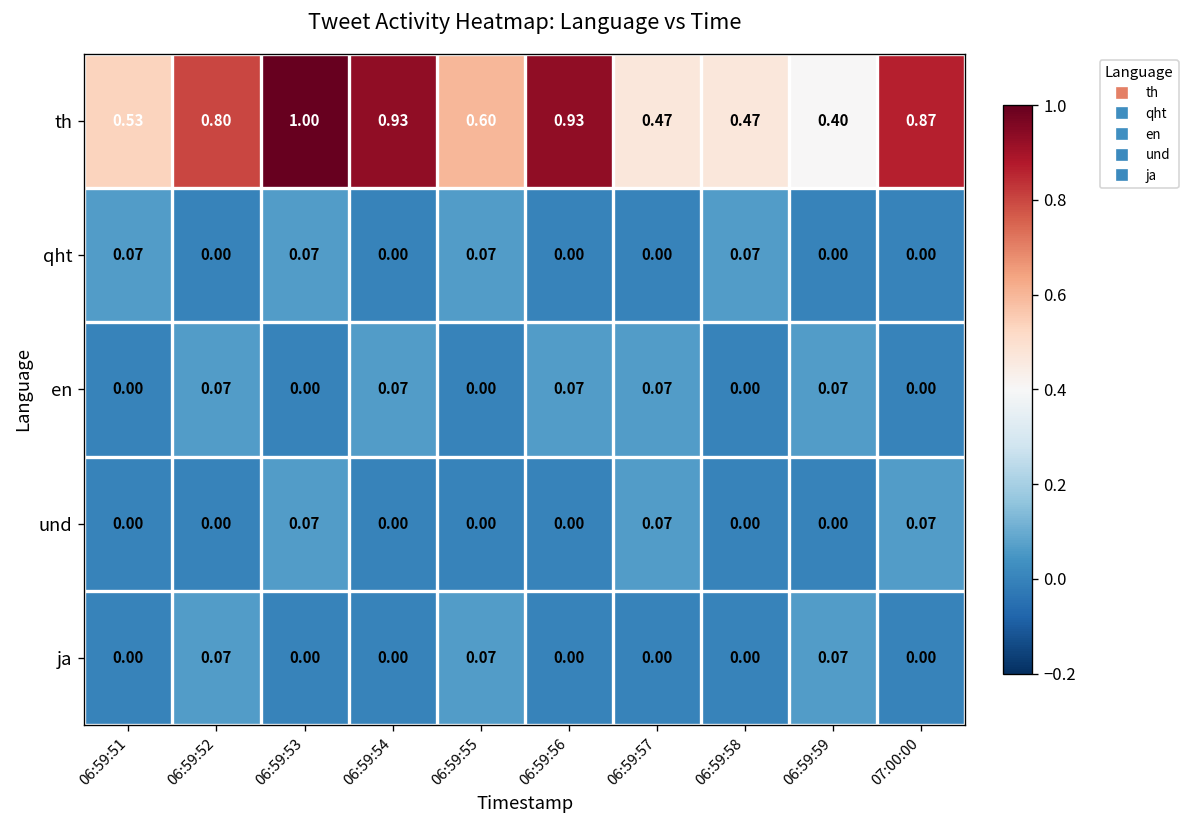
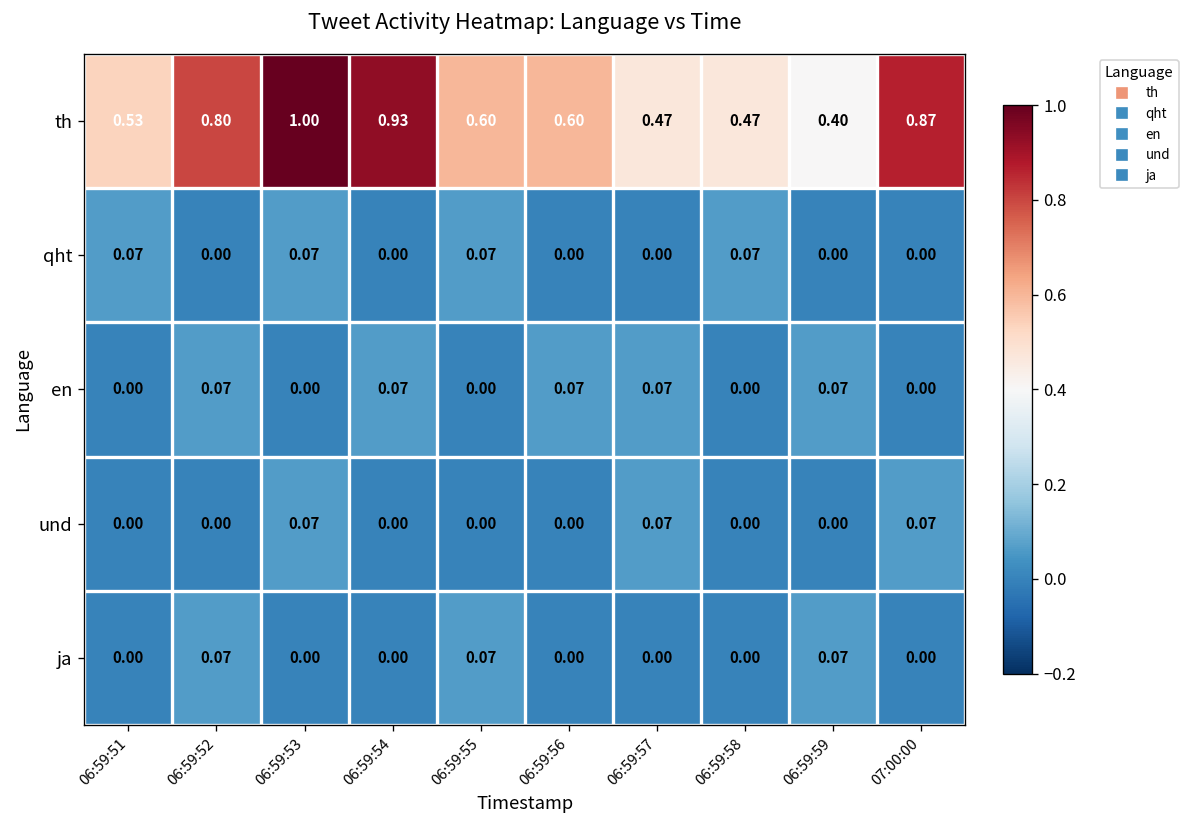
  {
    "th": {
      "06:59:51": 0.53,
      "06:59:52": 0.80,
      "06:59:53": 1.00,
      "06:59:54": 0.93,
      "06:59:55": 0.60,
-     "06:59:56": 0.93,
+     "06:59:56": 0.60,
      "06:59:57": 0.47,
      "06:59:58": 0.47,
      "06:59:59": 0.40,
      "07:00:00": 0.87
    },
    "qht": {
      "06:59:51": 0.07,
      "06:59:52": 0.00,
      "06:59:53": 0.07,
      "06:59:54": 0.00,
      "06:59:55": 0.07,
      "06:59:56": 0.00,
      "06:59:57": 0.00,
      "06:59:58": 0.07,
      "06:59:59": 0.00,
      "07:00:00": 0.00
    },
    "en": {
      "06:59:51": 0.00,
      "06:59:52": 0.07,
      "06:59:53": 0.00,
      "06:59:54": 0.07,
      "06:59:55": 0.00,
      "06:59:56": 0.07,
      "06:59:57": 0.07,
      "06:59:58": 0.00,
      "06:59:59": 0.07,
      "07:00:00": 0.00
    },
    "und": {
      "06:59:51": 0.00,
      "06:59:52": 0.00,
      "06:59:53": 0.07,
      "06:59:54": 0.00,
      "06:59:55": 0.00,
      "06:59:56": 0.00,
      "06:59:57": 0.07,
      "06:59:58": 0.00,
      "06:59:59": 0.00,
      "07:00:00": 0.07
    },
    "ja": {
      "06:59:51": 0.00,
      "06:59:52": 0.07,
      "06:59:53": 0.00,
      "06:59:54": 0.00,
      "06:59:55": 0.07,
      "06:59:56": 0.00,
      "06:59:57": 0.00,
      "06:59:58": 0.00,
      "06:59:59": 0.07,
      "07:00:00": 0.00
    }
  }
